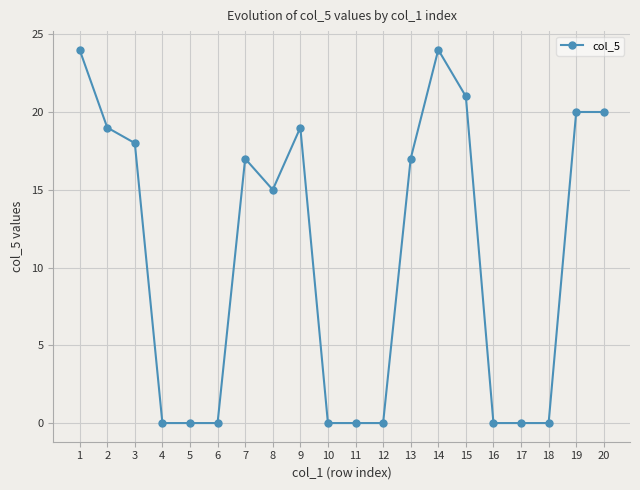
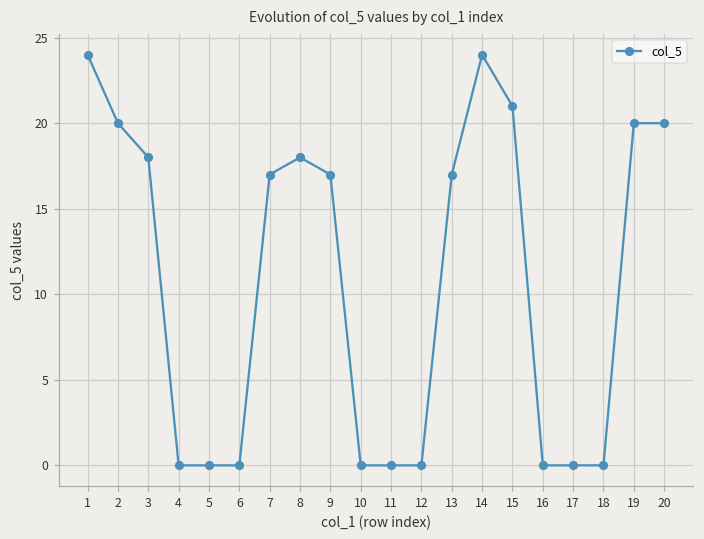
  {
    "1": 24,
-   "2": 19,
+   "2": 20,
    "3": 18,
    "4": 0,
    "5": 0,
    "6": 0,
    "7": 17,
-   "8": 15,
-   "9": 19,
+   "8": 18,
+   "9": 17,
    "10": 0,
    "11": 0,
    "12": 0,
    "13": 17,
    "14": 24,
    "15": 21,
    "16": 0,
    "17": 0,
    "18": 0,
    "19": 20,
    "20": 20
  }
